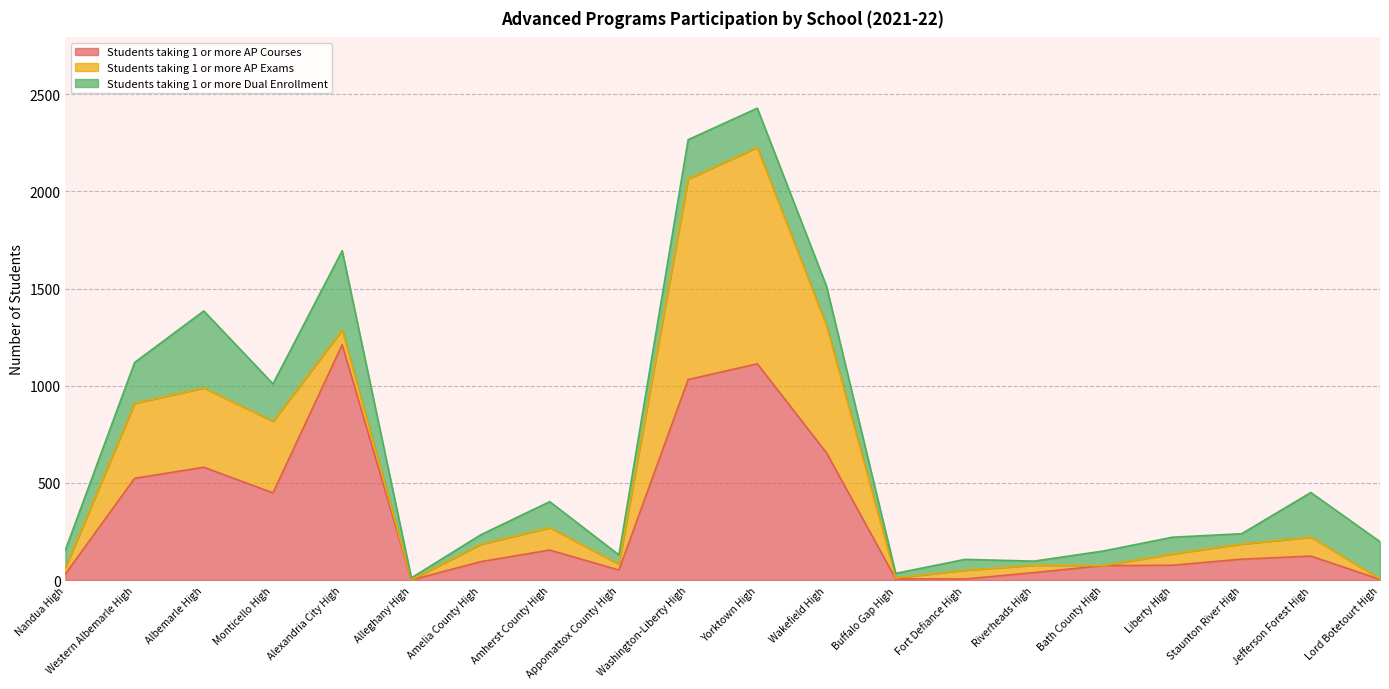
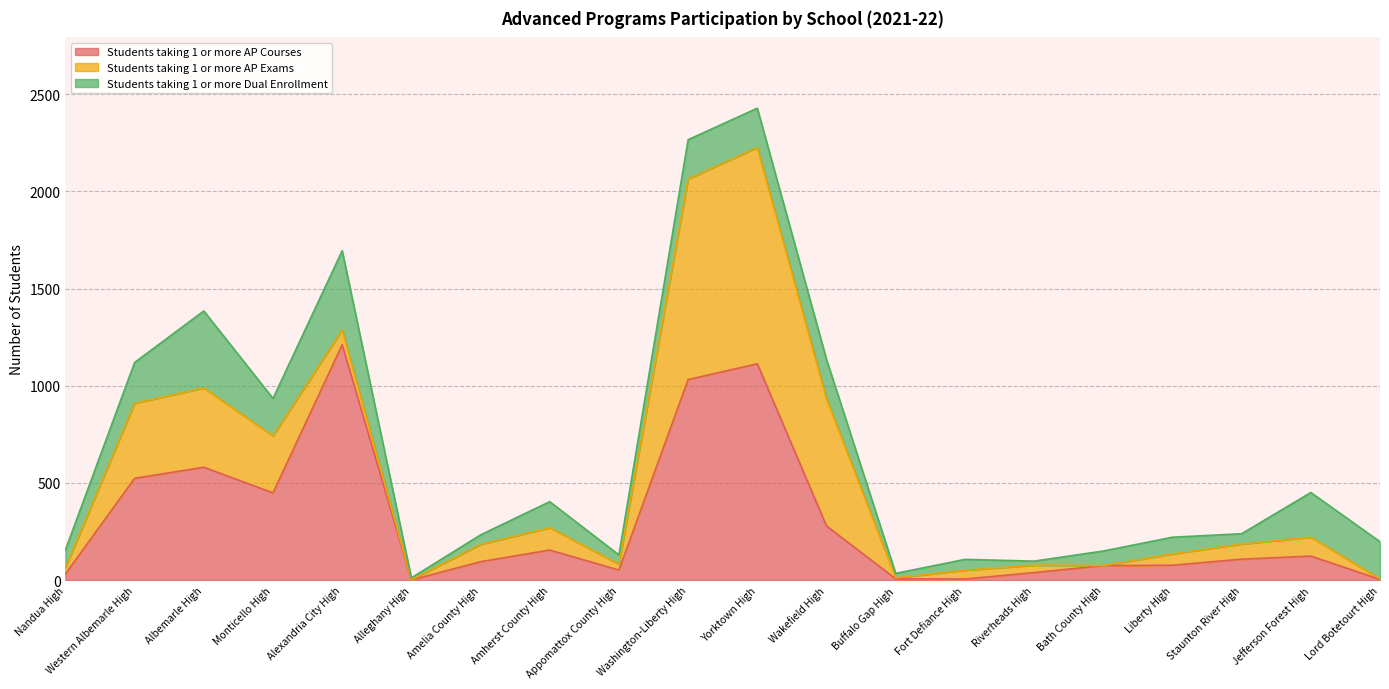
  {
    "Students taking 1 or more AP Courses": {
      "Nandua High": 30,
      "Western Albemarle High": 520,
      "Albemarle High": 580,
      "Monticello High": 450,
      "Alexandria City High": 1210,
      "Amelia County High": 100,
      "Amherst County High": 160,
      "Appomattox County High": 50,
      "Washington-Liberty High": 1030,
      "Yorktown High": 1110,
-     "Wakefield High": 660,
+     "Wakefield High": 280,
      "Fort Defiance High": 10,
      "Riverheads High": 40,
      "Liberty High": 80,
      "Staunton River High": 110,
      "Jefferson Forest High": 120
    },
    "Students taking 1 or more AP Exams": {
      "Nandua High": 30,
      "Western Albemarle High": 390,
      "Albemarle High": 410,
-     "Monticello High": 370,
+     "Monticello High": 290,
      "Alexandria City High": 80,
      "Amelia County High": 90,
      "Amherst County High": 120,
      "Appomattox County High": 30,
      "Washington-Liberty High": 1030,
      "Yorktown High": 1110,
      "Wakefield High": 660,
      "Fort Defiance High": 50,
      "Riverheads High": 40,
      "Liberty High": 60,
      "Staunton River High": 80,
      "Jefferson Forest High": 100
    },
    "Students taking 1 or more Dual Enrollment": {
      "Nandua High": 90,
      "Western Albemarle High": 210,
      "Albemarle High": 400,
      "Monticello High": 190,
      "Alexandria City High": 410,
      "Amelia County High": 50,
      "Amherst County High": 130,
      "Appomattox County High": 50,
      "Washington-Liberty High": 200,
      "Yorktown High": 200,
      "Wakefield High": 200,
      "Buffalo Gap High": 20,
      "Fort Defiance High": 60,
      "Riverheads High": 20,
      "Bath County High": 80,
      "Liberty High": 90,
      "Staunton River High": 50,
      "Jefferson Forest High": 230,
      "Lord Botetourt High": 190
    }
  }
